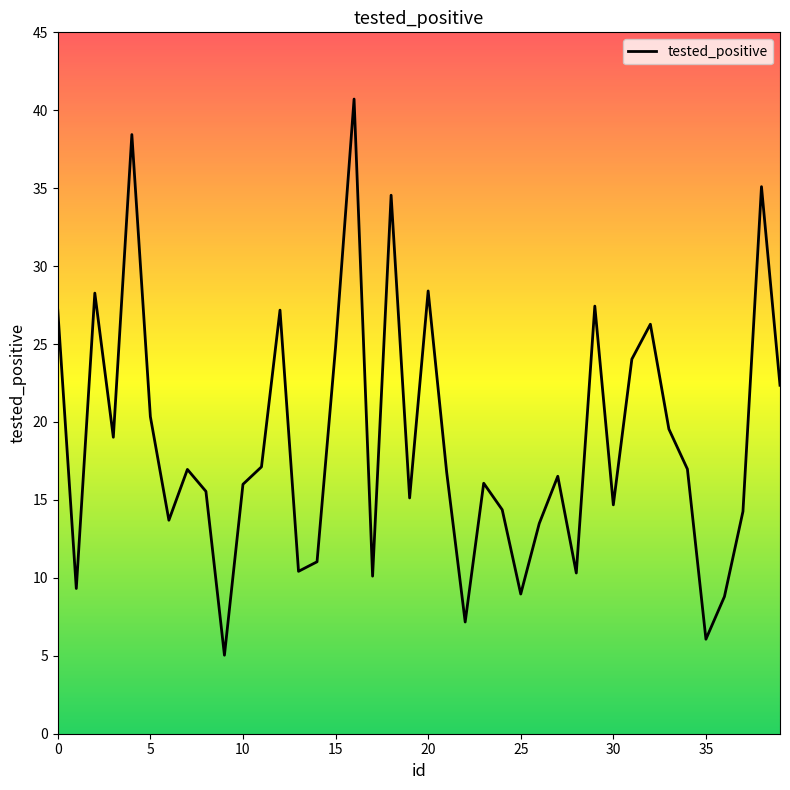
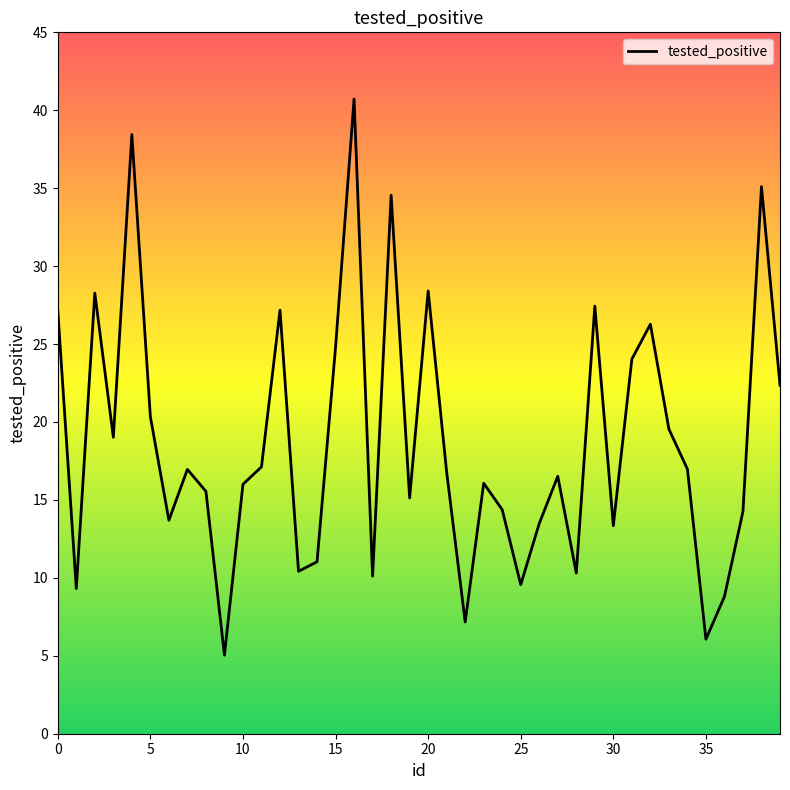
  {
    "0": 27.2,
    "5": 20.3,
    "10": 16.0,
    "15": 24.8,
    "20": 28.4,
-   "25": 9.0,
-   "30": 14.7,
+   "25": 9.6,
+   "30": 13.3,
    "35": 6.1
  }
